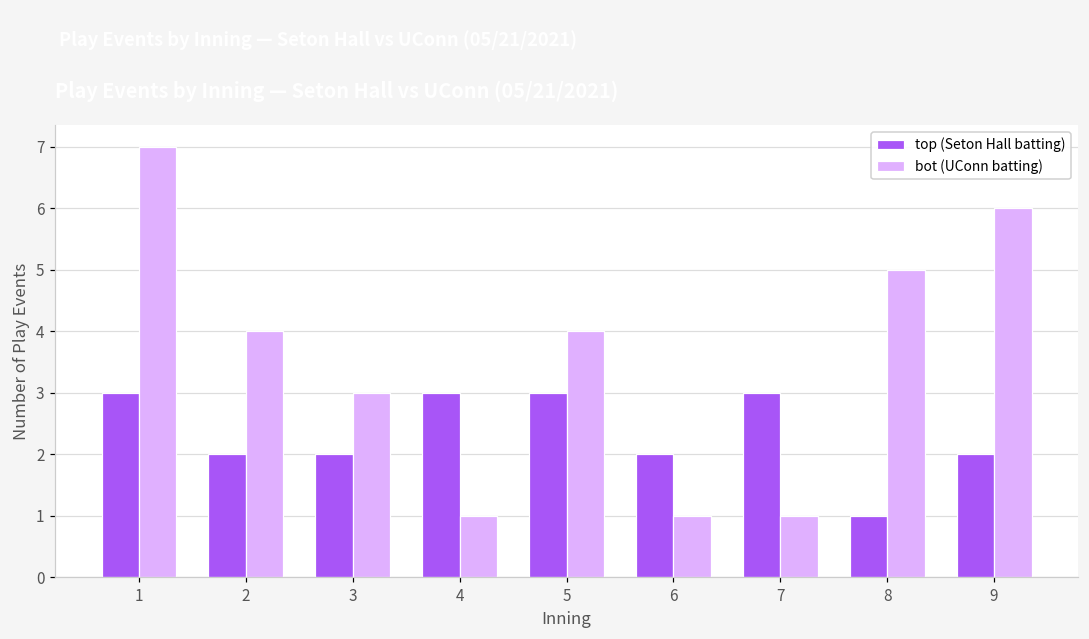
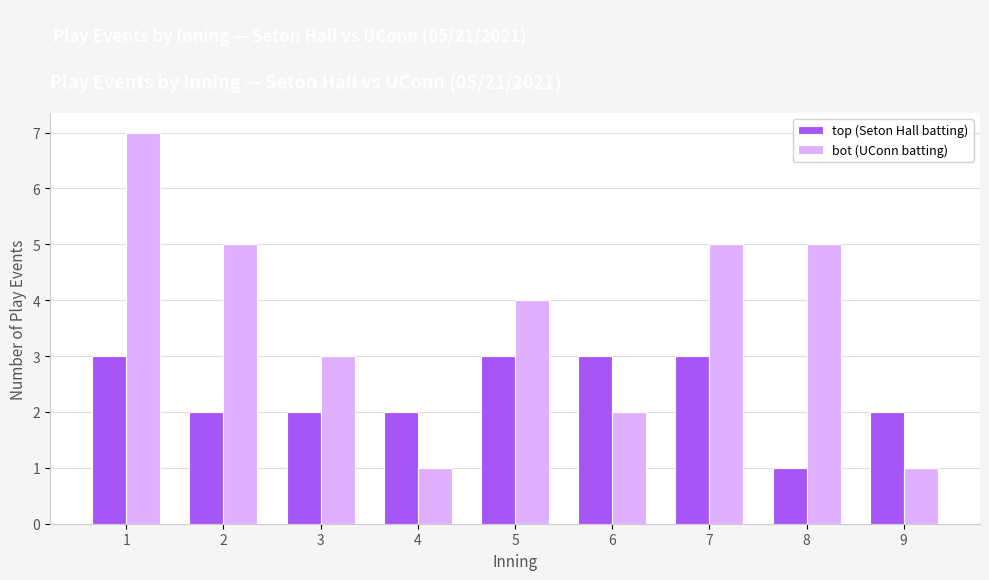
  {
    "top (Seton Hall batting)": {
      "1": 3,
      "2": 2,
      "3": 2,
-     "4": 3,
+     "4": 2,
      "5": 3,
-     "6": 2,
+     "6": 3,
      "7": 3,
      "8": 1,
      "9": 2
    },
    "bot (UConn batting)": {
      "1": 7,
-     "2": 4,
+     "2": 5,
      "3": 3,
      "4": 1,
      "5": 4,
-     "6": 1,
-     "7": 1,
+     "6": 2,
+     "7": 5,
      "8": 5,
-     "9": 6
+     "9": 1
    }
  }
